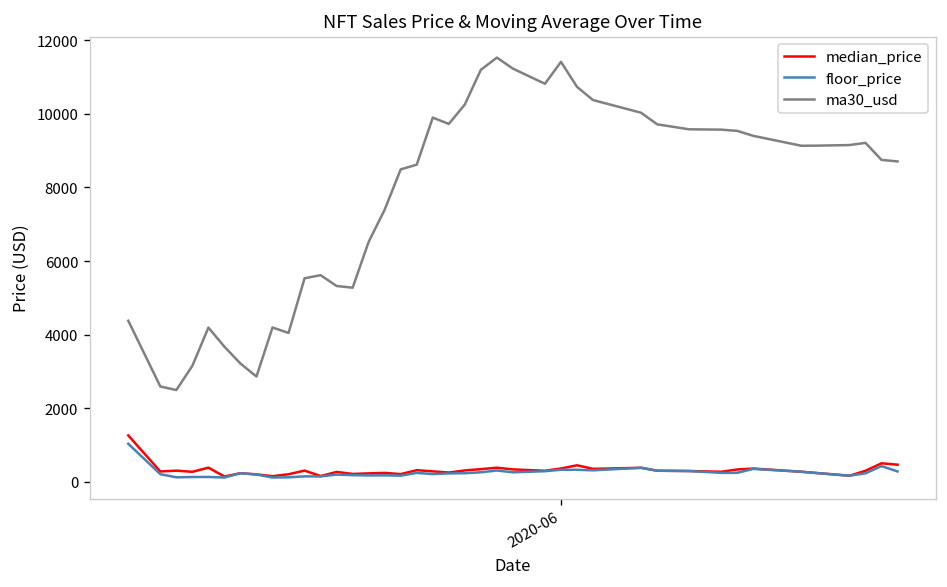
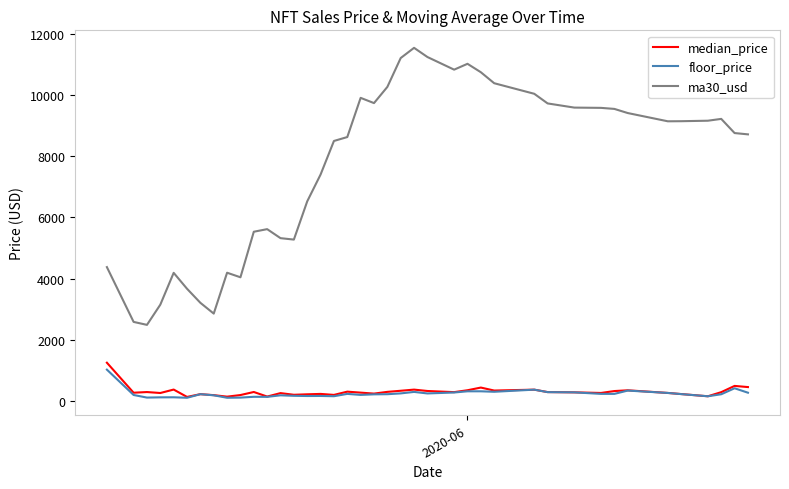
  {
    "ma30_usd": {
-     "2020-06": 11400
+     "2020-06": 11000
    }
  }
